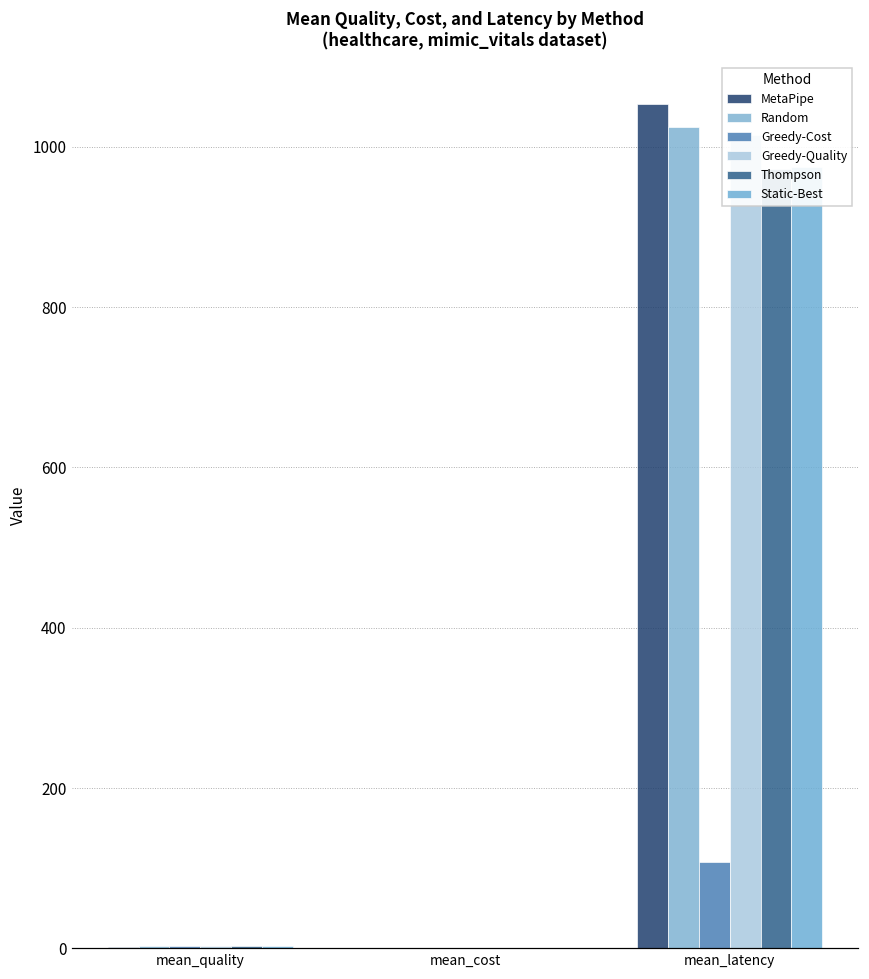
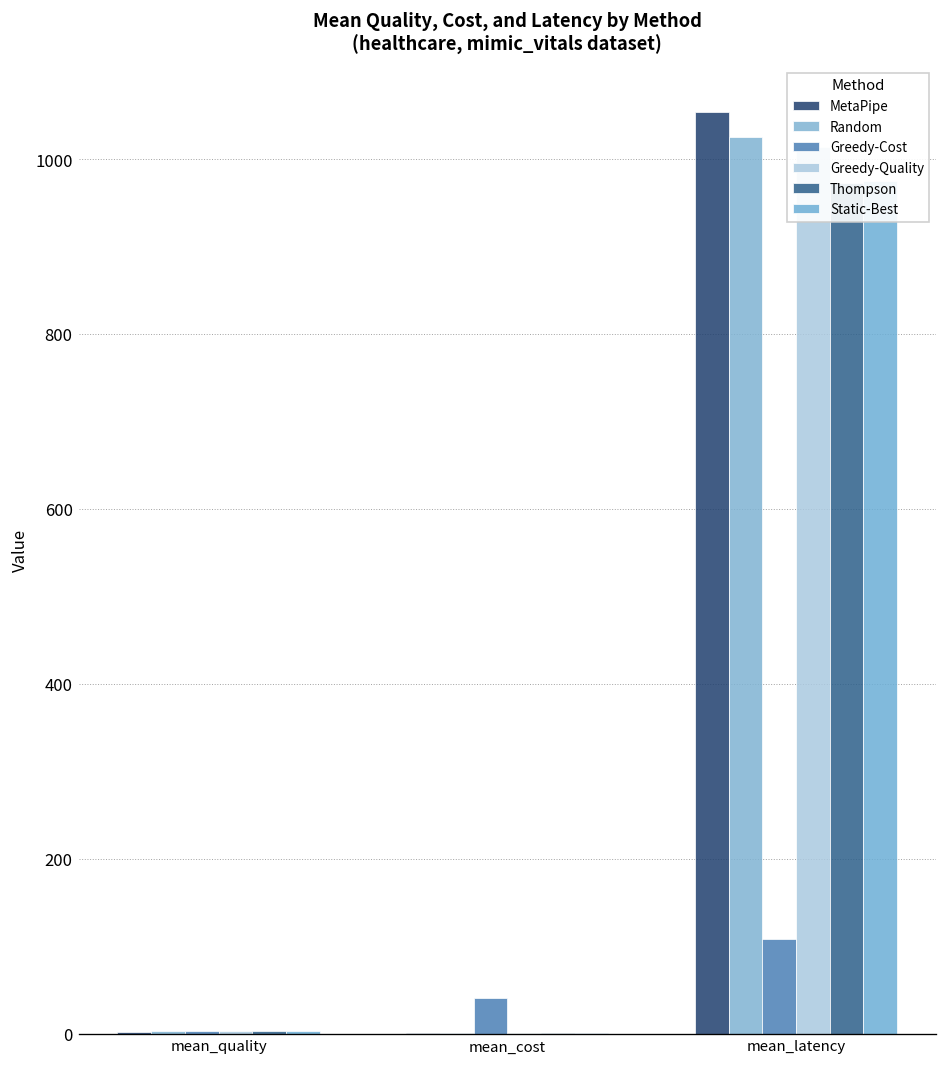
  {
    "Greedy-Cost": {
-     "mean_cost": 0,
+     "mean_cost": 40,
      "mean_latency": 110
    }
  }
